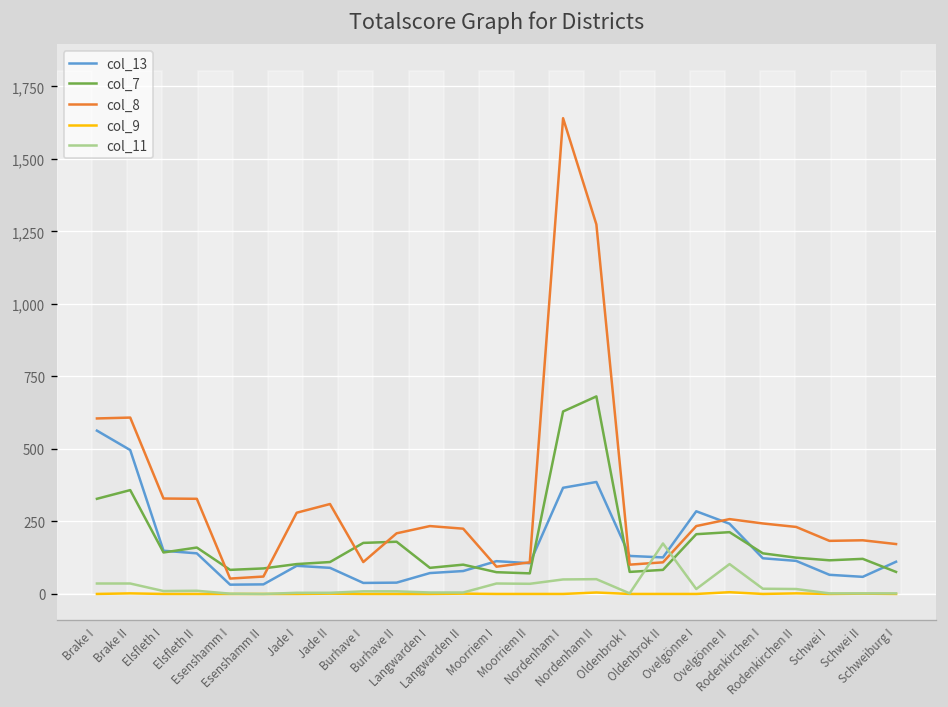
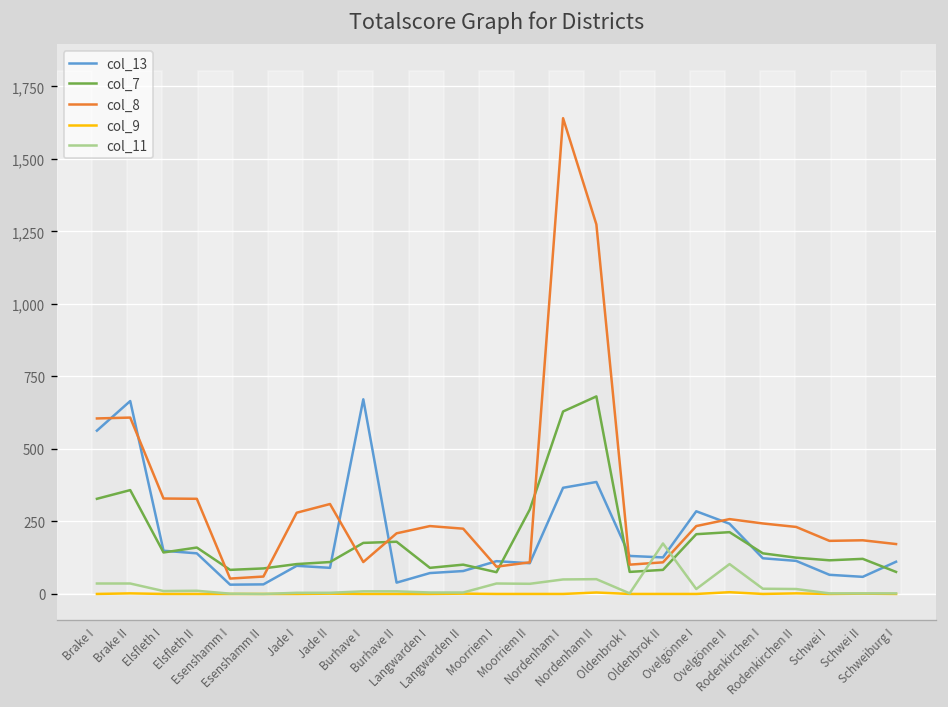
  {
    "col_13": {
      "Brake I": "560",
-     "Brake II": "500",
+     "Brake II": "670",
      "Elsfleth II": "140",
      "Esenshamm I": "30",
      "Esenshamm II": "30",
      "Jade II": "90",
-     "Burhave I": "40",
+     "Burhave I": "670",
      "Burhave II": "40",
      "Langwarden I": "70",
      "Langwarden II": "80",
      "Moorriem I": "110",
      "Nordenham I": "370",
      "Nordenham II": "390",
      "Oldenbrok I": "130",
      "Oldenbrok II": "130",
      "Ovelgönne I": "290",
      "Ovelgönne II": "240",
      "Rodenkirchen I": "120",
      "Rodenkirchen II": "110",
      "Schwei I": "70",
      "Schwei II": "60",
      "Schweiburg I": "110"
    },
    "col_7": {
      "Brake I": "330",
      "Brake II": "360",
      "Elsfleth II": "160",
      "Esenshamm I": "80",
      "Esenshamm II": "90",
      "Jade II": "110",
      "Burhave I": "180",
      "Burhave II": "180",
      "Langwarden I": "90",
      "Langwarden II": "100",
      "Moorriem I": "80",
-     "Moorriem II": "70",
+     "Moorriem II": "290",
      "Nordenham I": "630",
      "Nordenham II": "680",
      "Oldenbrok I": "80",
      "Oldenbrok II": "80",
      "Ovelgönne I": "210",
      "Ovelgönne II": "210",
      "Rodenkirchen I": "140",
      "Rodenkirchen II": "130",
      "Schwei I": "120",
      "Schwei II": "120",
      "Schweiburg I": "80"
    },
    "col_8": {
      "Brake I": "610",
      "Brake II": "610",
      "Elsfleth I": "330",
      "Elsfleth II": "330",
      "Esenshamm I": "50",
      "Esenshamm II": "60",
      "Jade I": "280",
      "Jade II": "310",
      "Burhave I": "110",
      "Burhave II": "210",
      "Langwarden I": "230",
      "Langwarden II": "230",
      "Moorriem I": "90",
      "Nordenham I": "1,640",
      "Nordenham II": "1,270",
      "Oldenbrok I": "100",
      "Oldenbrok II": "110",
      "Ovelgönne I": "230",
      "Ovelgönne II": "260",
      "Rodenkirchen I": "240",
      "Rodenkirchen II": "230",
      "Schwei I": "180",
      "Schwei II": "190",
      "Schweiburg I": "170"
    },
    "col_9": {
      "Brake I": "0",
      "Brake II": "0",
      "Elsfleth II": "0",
      "Moorriem I": "0",
      "Moorriem II": "0",
      "Nordenham I": "0",
      "Nordenham II": "10",
      "Oldenbrok II": "0",
      "Ovelgönne I": "0",
      "Ovelgönne II": "10",
      "Rodenkirchen I": "0",
      "Rodenkirchen II": "0"
    },
    "col_11": {
      "Brake I": "40",
      "Brake II": "40",
      "Elsfleth II": "10",
      "Moorriem I": "40",
      "Moorriem II": "40",
      "Nordenham I": "50",
      "Nordenham II": "50",
      "Oldenbrok II": "170",
      "Ovelgönne I": "20",
      "Ovelgönne II": "100",
      "Rodenkirchen I": "20",
      "Rodenkirchen II": "20"
    }
  }
